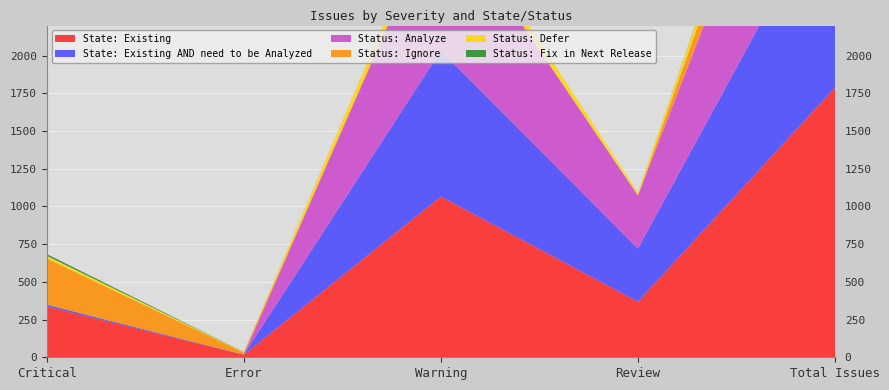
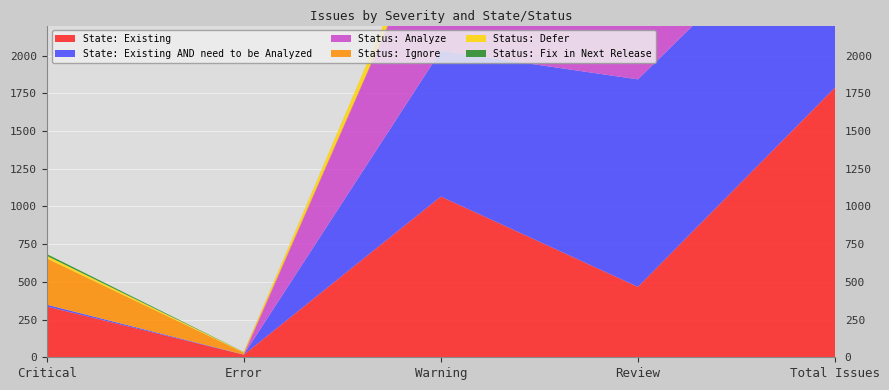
  {
    "State: Existing": {
      "Warning": 1070,
-     "Review": 370,
+     "Review": 470,
      "Total Issues": 1790
    },
    "State: Existing AND need to be Analyzed": {
-     "Review": 350
+     "Review": 1380
    },
    "Status: Ignore": {
      "Critical": 310
    }
  }
